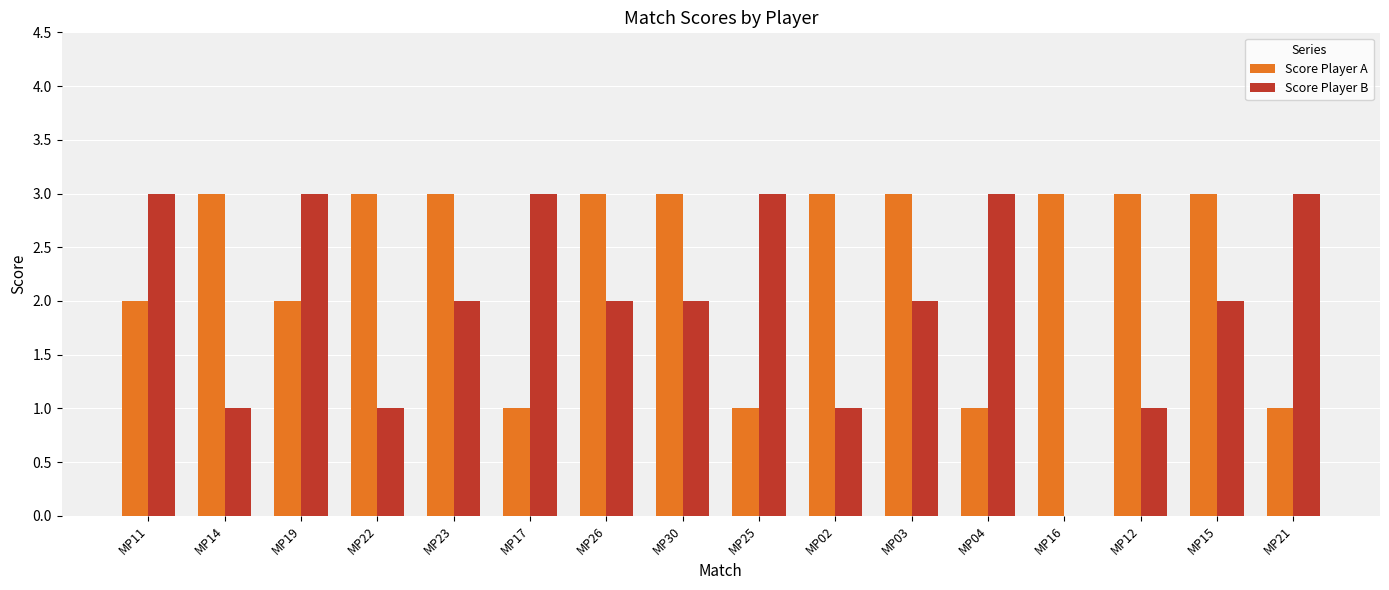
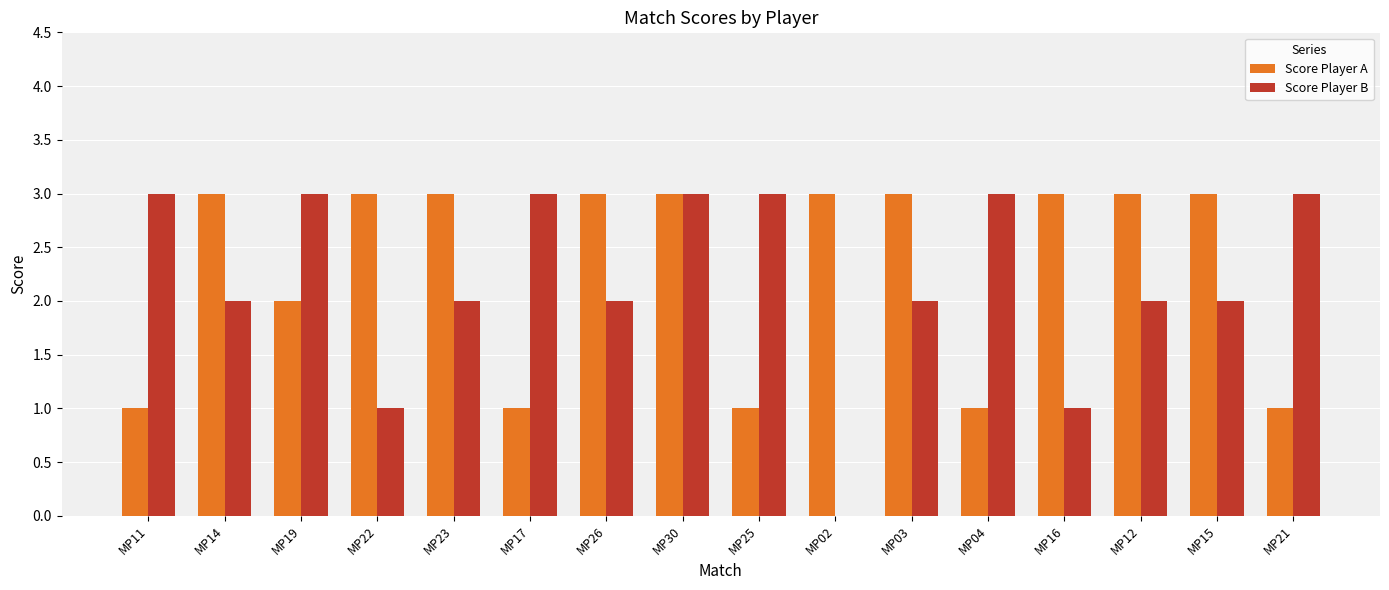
  {
    "Score Player A": {
-     "MP11": 2,
+     "MP11": 1,
      "MP14": 3,
      "MP19": 2,
      "MP22": 3,
      "MP23": 3,
      "MP17": 1,
      "MP26": 3,
      "MP30": 3,
      "MP25": 1,
      "MP02": 3,
      "MP03": 3,
      "MP04": 1,
      "MP16": 3,
      "MP12": 3,
      "MP15": 3,
      "MP21": 1
    },
    "Score Player B": {
      "MP11": 3,
-     "MP14": 1,
+     "MP14": 2,
      "MP19": 3,
      "MP22": 1,
      "MP23": 2,
      "MP17": 3,
      "MP26": 2,
-     "MP30": 2,
+     "MP30": 3,
      "MP25": 3,
-     "MP02": 1,
+     "MP02": 0,
      "MP03": 2,
      "MP04": 3,
-     "MP16": 0,
-     "MP12": 1,
+     "MP16": 1,
+     "MP12": 2,
      "MP15": 2,
      "MP21": 3
    }
  }
